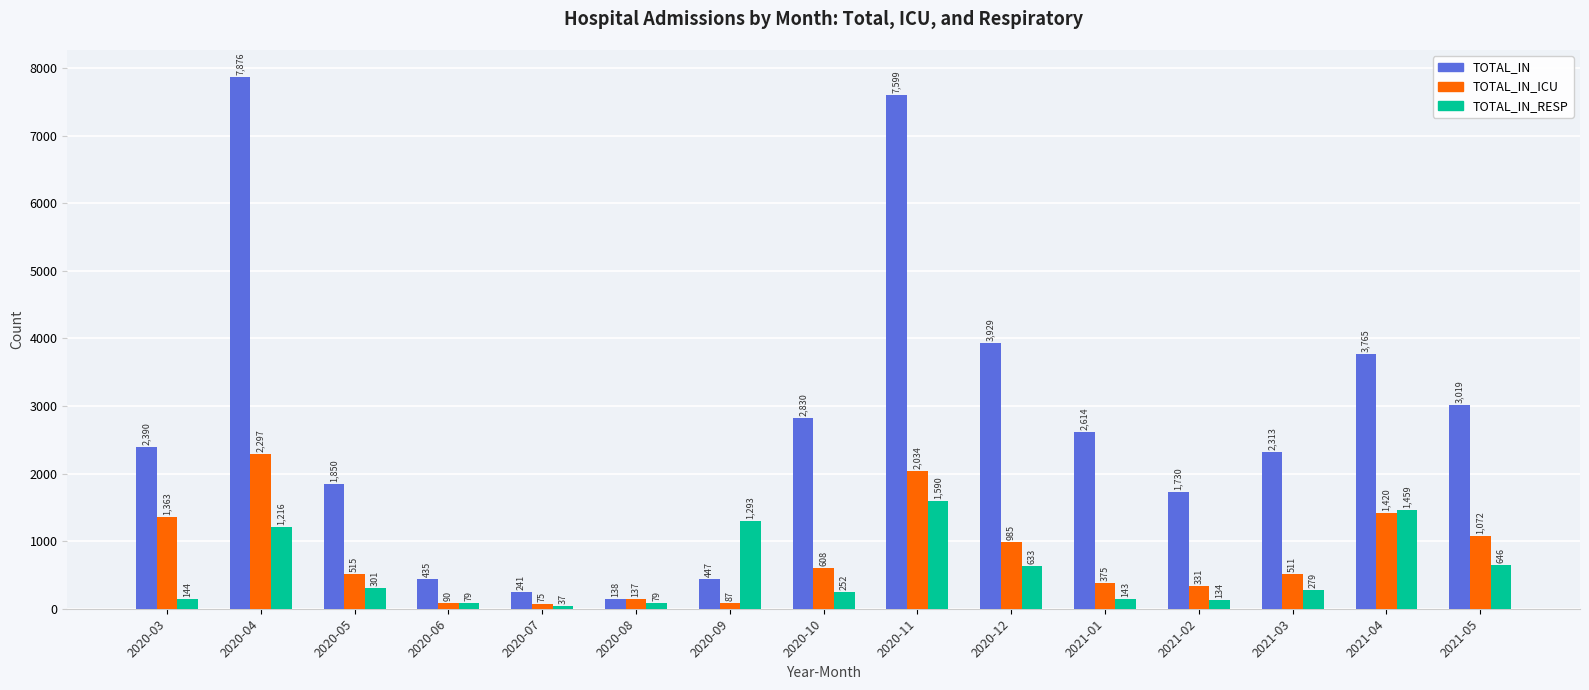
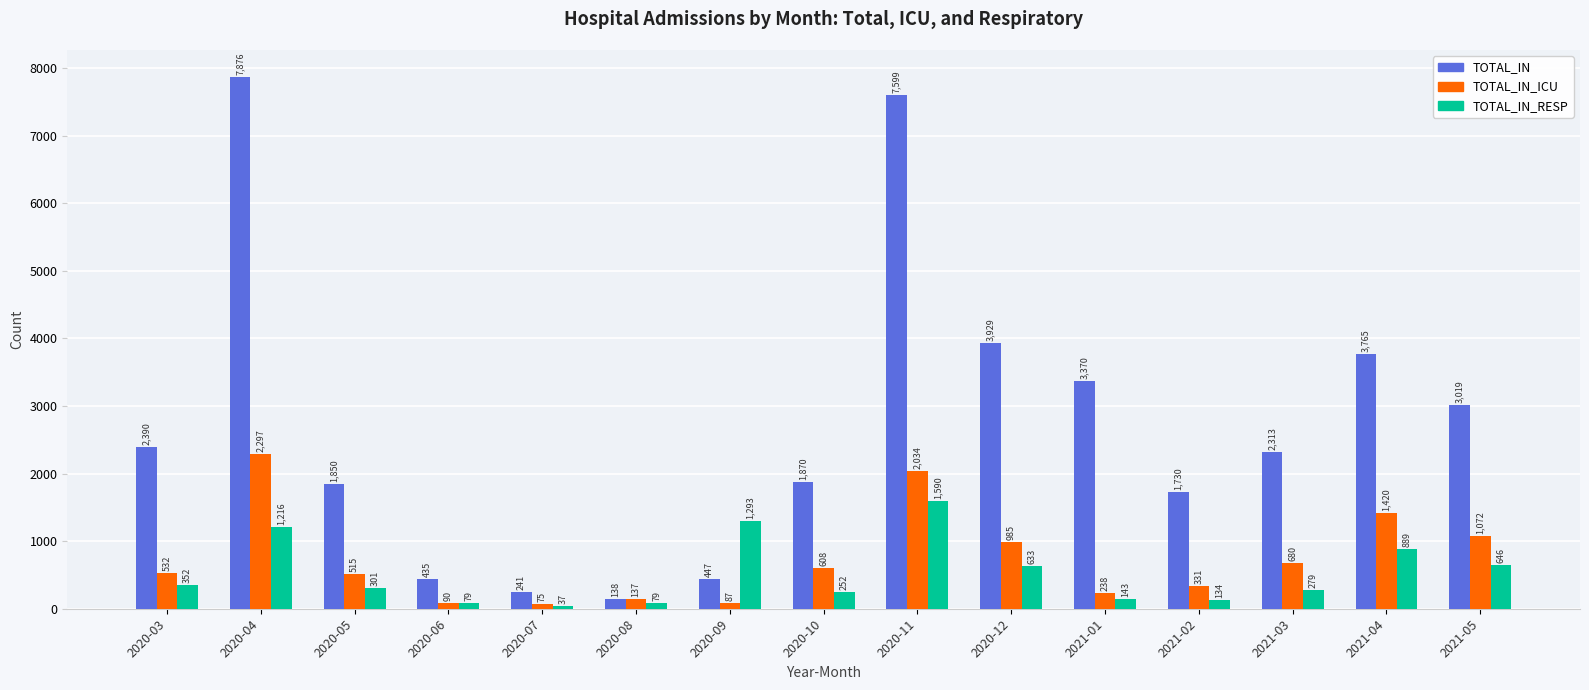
  {
    "TOTAL_IN": {
      "2020-03": "2,390",
      "2020-04": "7,876",
      "2020-05": "1,850",
      "2020-06": "435",
      "2020-07": "241",
      "2020-08": "138",
      "2020-09": "447",
-     "2020-10": "2,830",
+     "2020-10": "1,870",
      "2020-11": "7,599",
      "2020-12": "3,929",
-     "2021-01": "2,614",
+     "2021-01": "3,370",
      "2021-02": "1,730",
      "2021-03": "2,313",
      "2021-04": "3,765",
      "2021-05": "3,019"
    },
    "TOTAL_IN_ICU": {
-     "2020-03": "1,363",
+     "2020-03": "532",
      "2020-04": "2,297",
      "2020-05": "515",
      "2020-06": "90",
      "2020-07": "75",
      "2020-08": "137",
      "2020-09": "87",
      "2020-10": "608",
      "2020-11": "2,034",
      "2020-12": "985",
-     "2021-01": "375",
+     "2021-01": "238",
      "2021-02": "331",
-     "2021-03": "511",
+     "2021-03": "680",
      "2021-04": "1,420",
      "2021-05": "1,072"
    },
    "TOTAL_IN_RESP": {
-     "2020-03": "144",
+     "2020-03": "352",
      "2020-04": "1,216",
      "2020-05": "301",
      "2020-06": "79",
      "2020-07": "37",
      "2020-08": "79",
      "2020-09": "1,293",
      "2020-10": "252",
      "2020-11": "1,590",
      "2020-12": "633",
      "2021-01": "143",
      "2021-02": "134",
      "2021-03": "279",
-     "2021-04": "1,459",
+     "2021-04": "889",
      "2021-05": "646"
    }
  }
